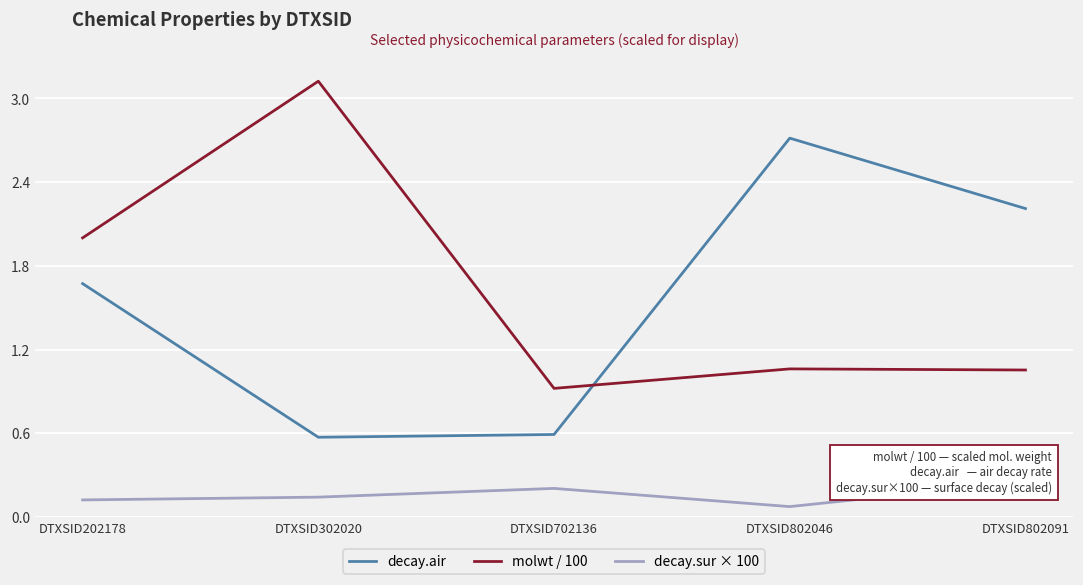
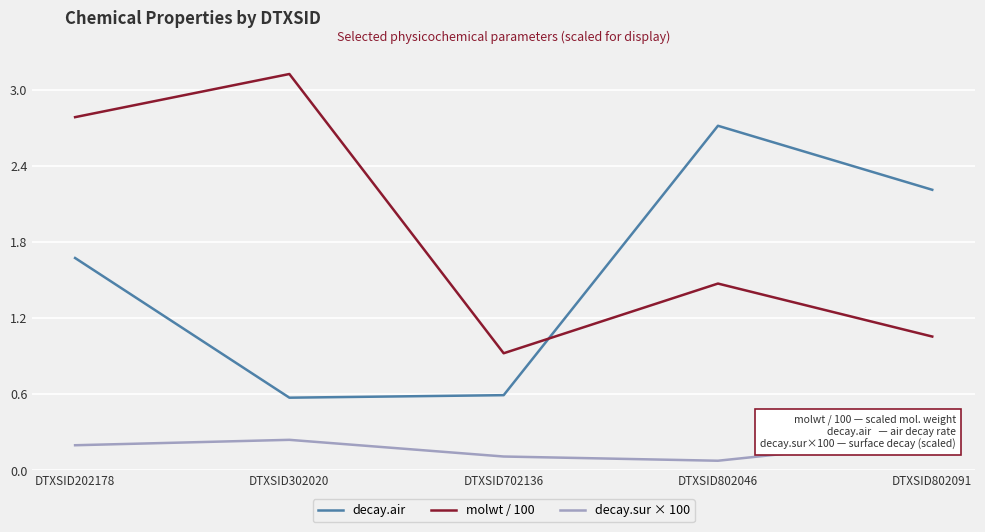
  {
    "decay.air": {
      "DTXSID202178": 1.67,
      "DTXSID302020": 0.57,
      "DTXSID702136": 0.59,
      "DTXSID802046": 2.72,
      "DTXSID802091": 2.21
    },
    "molwt / 100": {
-     "DTXSID202178": 2.00,
+     "DTXSID202178": 2.78,
      "DTXSID302020": 3.12,
      "DTXSID702136": 0.92,
-     "DTXSID802046": 1.06,
+     "DTXSID802046": 1.47,
      "DTXSID802091": 1.05
    },
    "decay.sur × 100": {
-     "DTXSID202178": 0.12,
-     "DTXSID302020": 0.14,
-     "DTXSID702136": 0.20,
+     "DTXSID202178": 0.20,
+     "DTXSID302020": 0.24,
+     "DTXSID702136": 0.11,
      "DTXSID802046": 0.07
    }
  }
